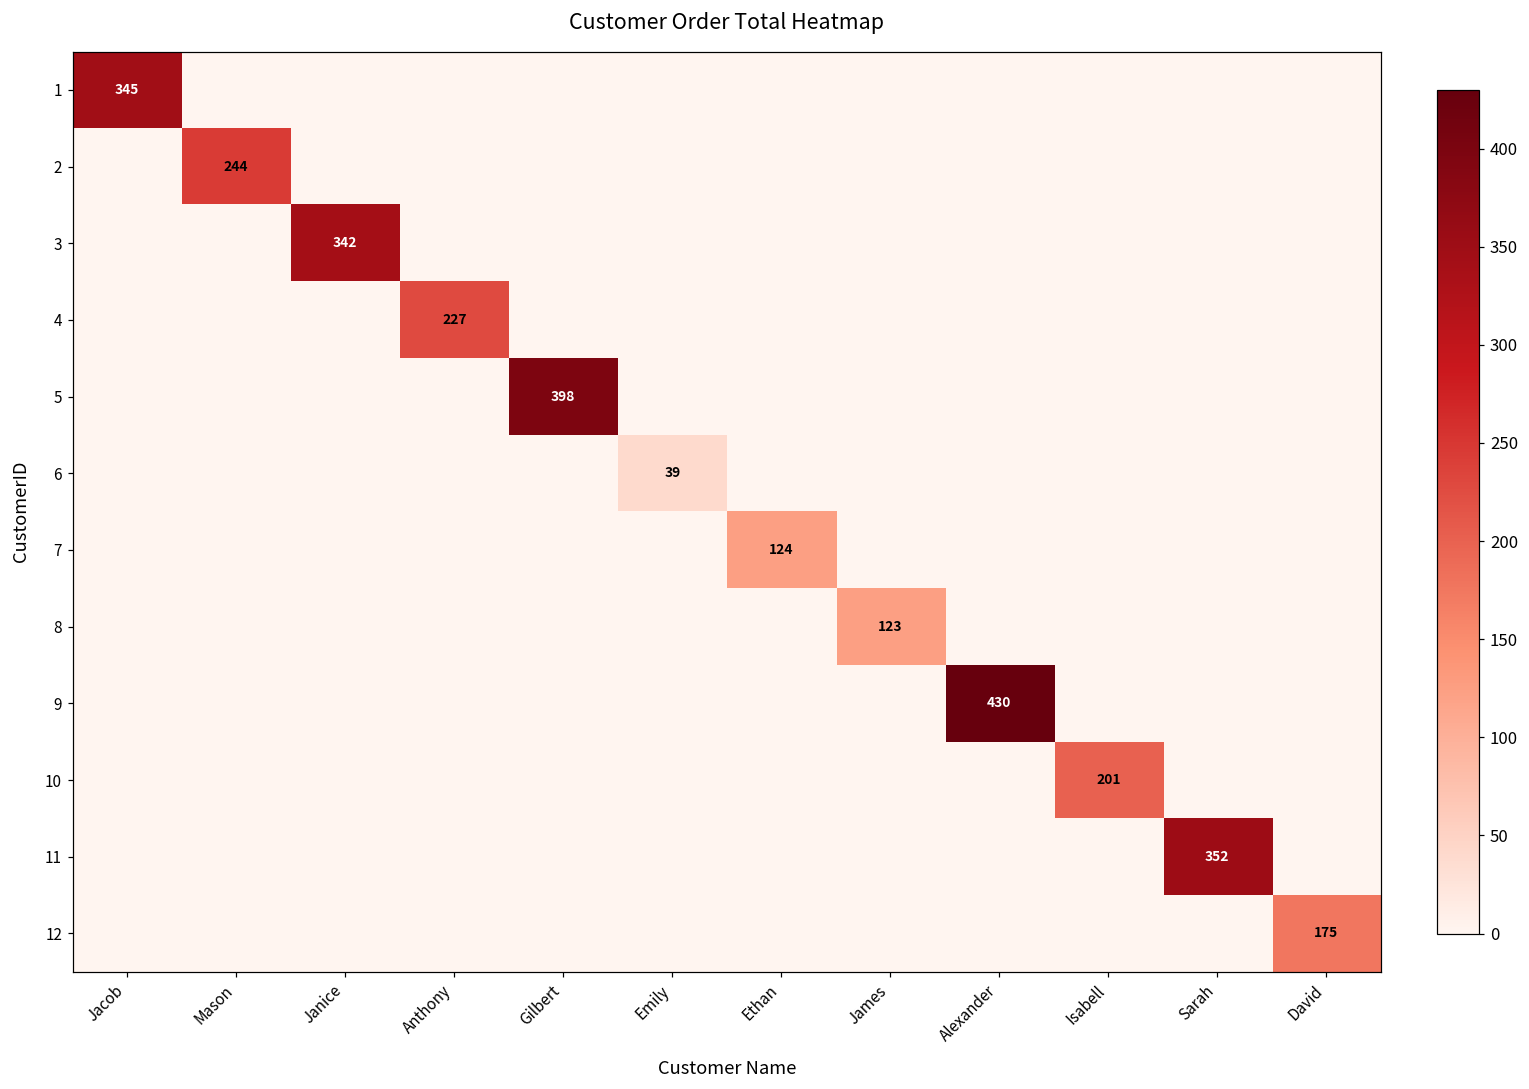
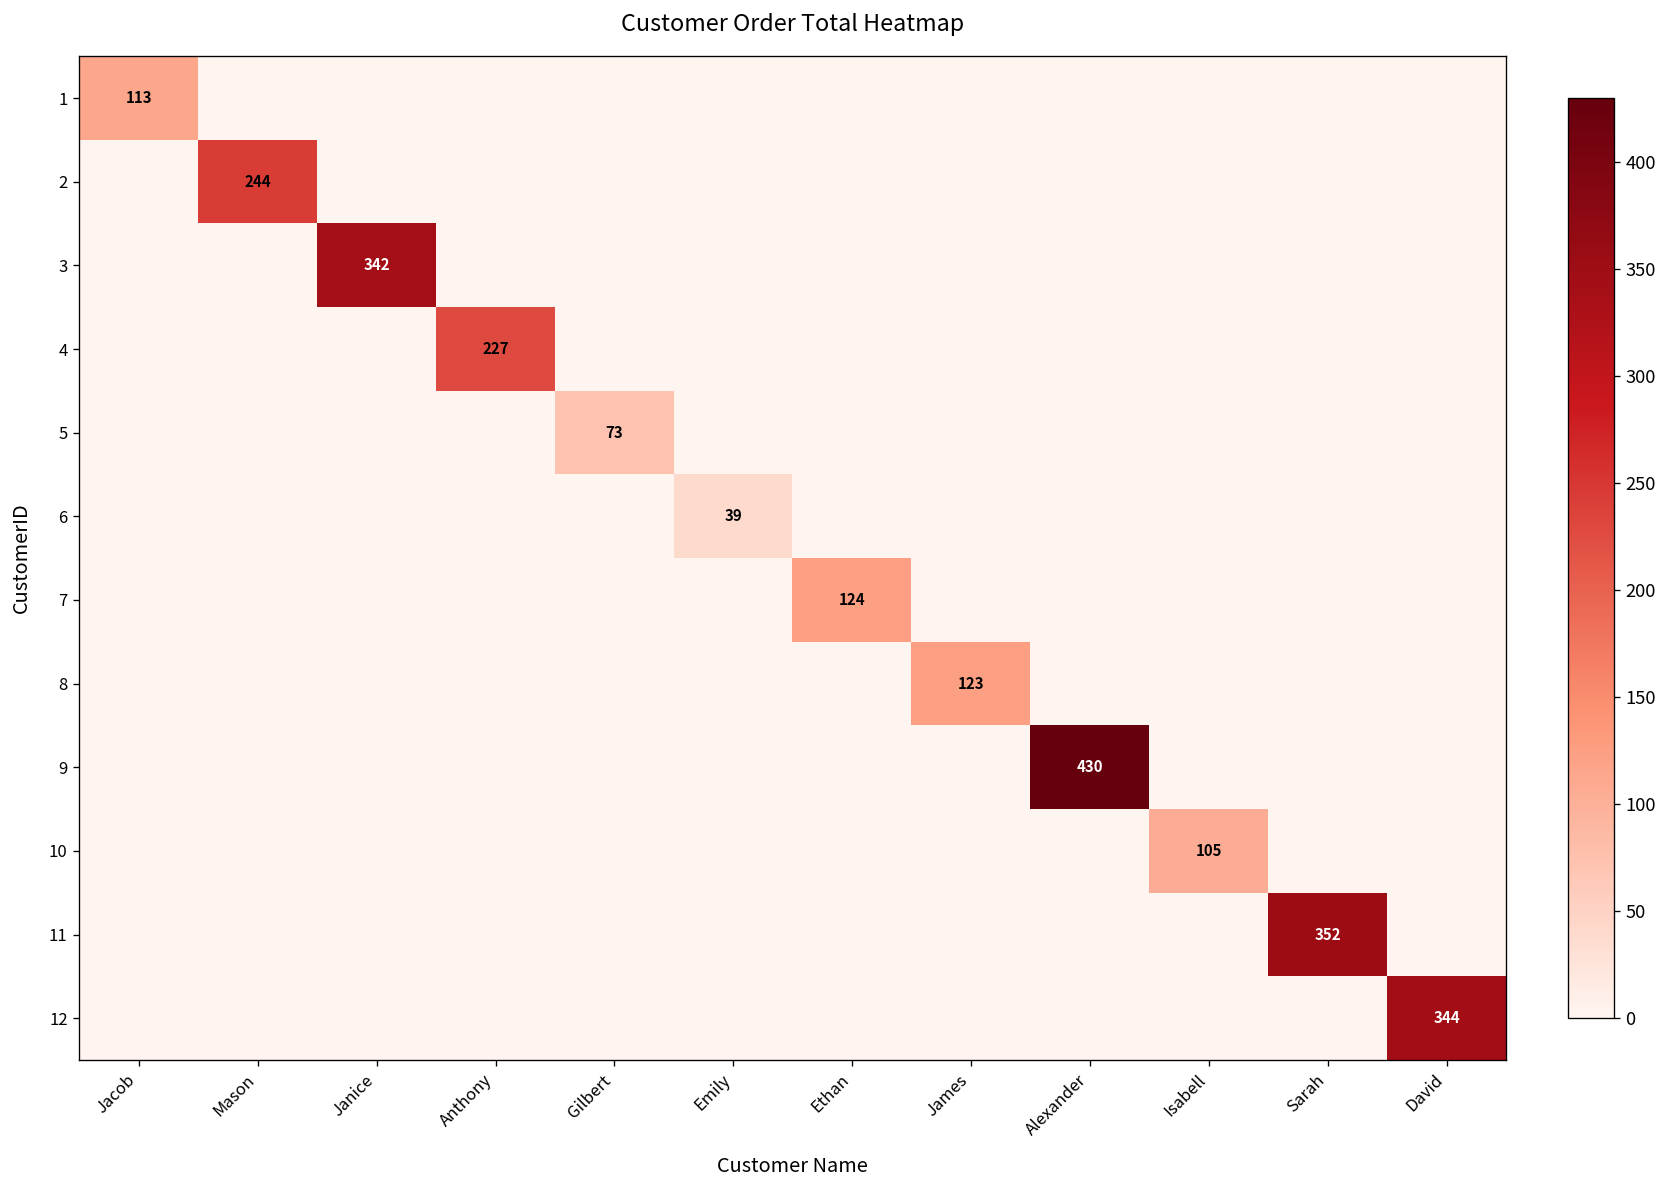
  {
    "1": {
-     "Jacob": 345
+     "Jacob": 113
    },
    "2": {
      "Mason": 244
    },
    "3": {
      "Janice": 342
    },
    "4": {
      "Anthony": 227
    },
    "5": {
-     "Gilbert": 398
+     "Gilbert": 73
    },
    "6": {
      "Emily": 39
    },
    "7": {
      "Ethan": 124
    },
    "8": {
      "James": 123
    },
    "9": {
      "Alexander": 430
    },
    "10": {
-     "Isabell": 201
+     "Isabell": 105
    },
    "11": {
      "Sarah": 352
    },
    "12": {
-     "David": 175
+     "David": 344
    }
  }
